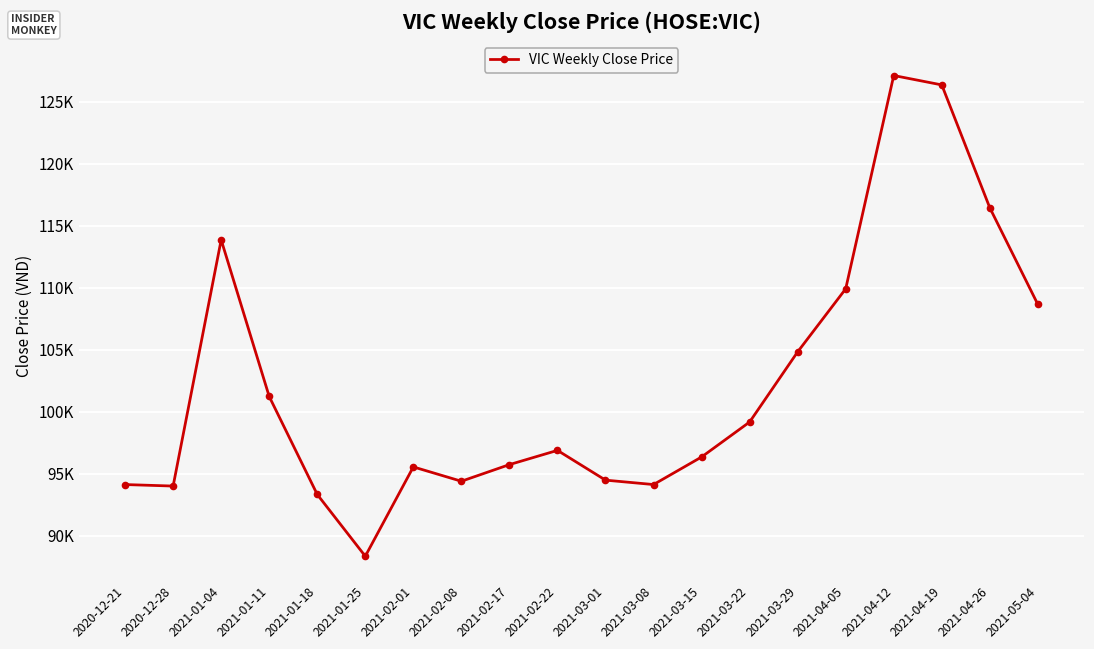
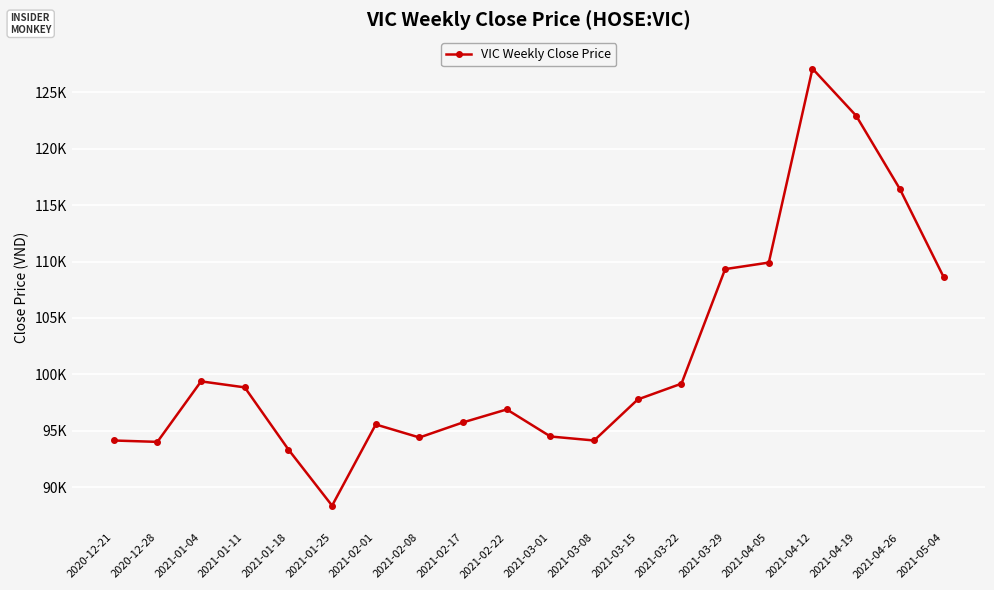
  {
    "2020-12-21": 94100,
    "2020-12-28": 94000,
-   "2021-01-04": 113900,
-   "2021-01-11": 101200,
+   "2021-01-04": 99400,
+   "2021-01-11": 98800,
    "2021-01-18": 93300,
    "2021-01-25": 88400,
    "2021-02-01": 95600,
    "2021-02-08": 94400,
    "2021-02-17": 95700,
    "2021-02-22": 96900,
    "2021-03-01": 94500,
    "2021-03-08": 94100,
-   "2021-03-15": 96400,
+   "2021-03-15": 97800,
    "2021-03-22": 99200,
-   "2021-03-29": 104800,
+   "2021-03-29": 109300,
    "2021-04-05": 109900,
    "2021-04-12": 127100,
-   "2021-04-19": 126400,
+   "2021-04-19": 122900,
    "2021-04-26": 116400,
    "2021-05-04": 108700
  }
